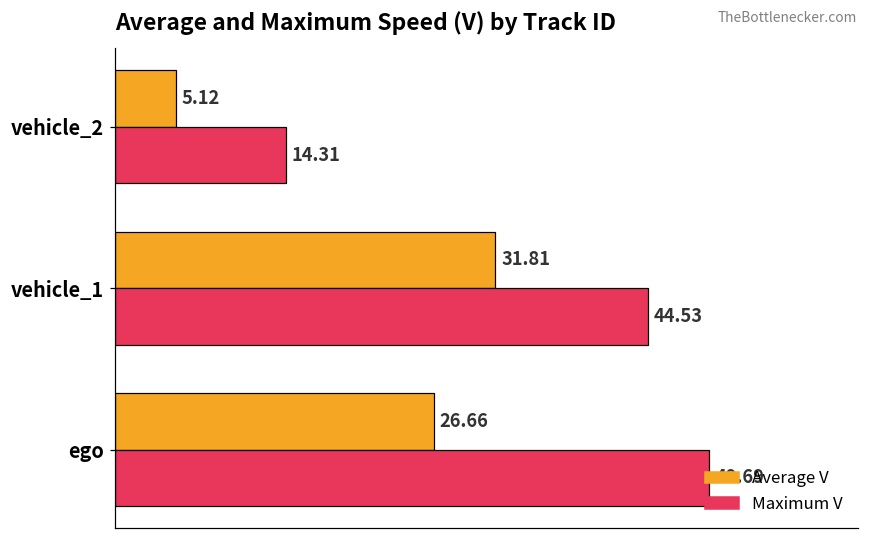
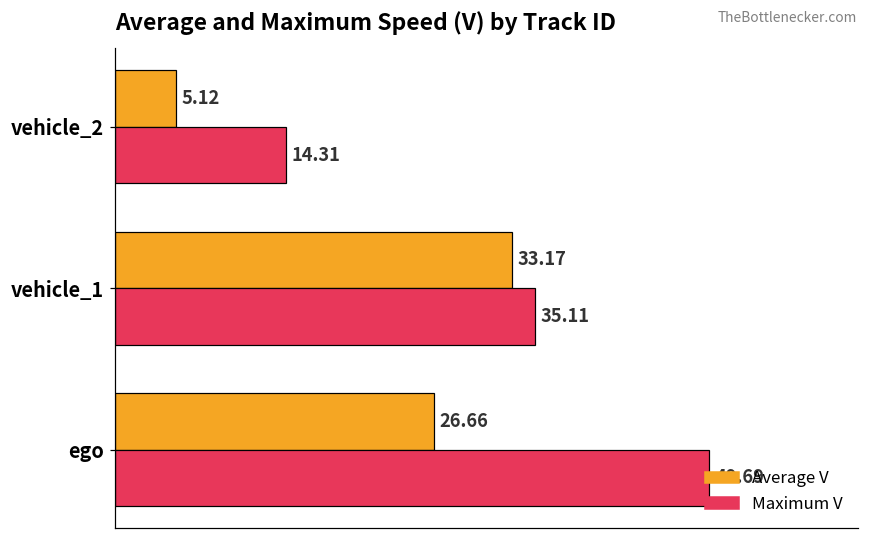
  {
    "Average V": {
      "vehicle_2": 5.12,
-     "vehicle_1": 31.81,
+     "vehicle_1": 33.17,
      "ego": 26.66
    },
    "Maximum V": {
      "vehicle_2": 14.31,
-     "vehicle_1": 44.53,
+     "vehicle_1": 35.11,
      "ego": 49.69
    }
  }
